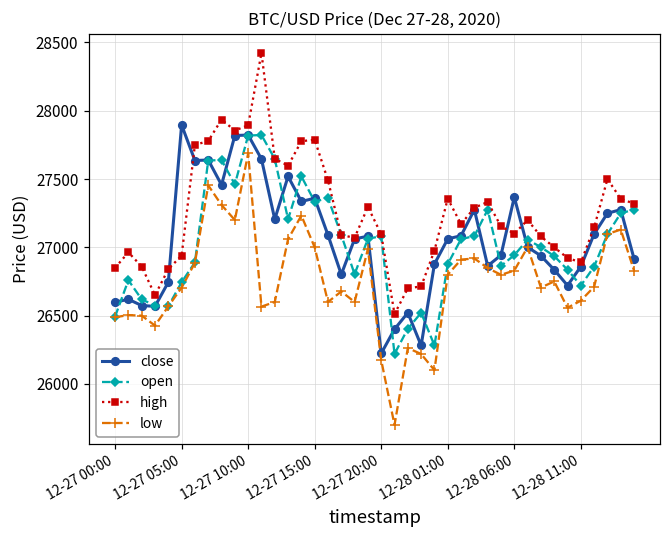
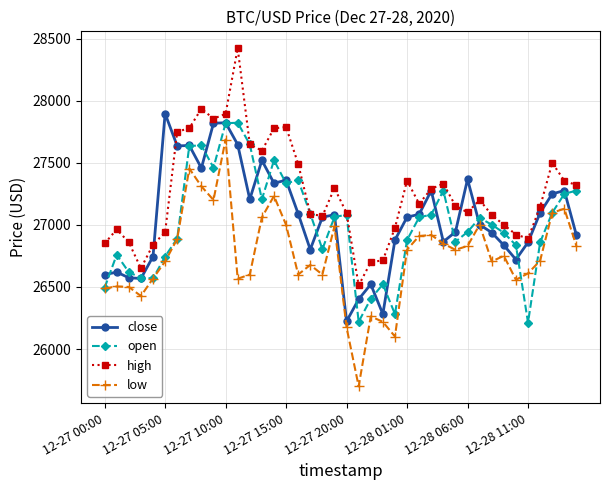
  {
    "close": {
      "12-27 00:00": 26600,
      "12-27 05:00": 27900,
      "12-27 15:00": 27360,
      "12-27 20:00": 26220,
      "12-28 01:00": 27060,
      "12-28 06:00": 27370,
      "12-28 11:00": 26860
    },
    "open": {
      "12-27 05:00": 26740,
      "12-27 15:00": 27330,
      "12-28 01:00": 26880,
      "12-28 06:00": 26940,
-     "12-28 11:00": 26720
+     "12-28 11:00": 26210
    },
    "high": {
      "12-27 00:00": 26850,
      "12-27 05:00": 26940,
      "12-27 10:00": 27890,
      "12-27 15:00": 27790,
      "12-28 01:00": 27360,
      "12-28 06:00": 27100,
      "12-28 11:00": 26890
    },
    "low": {
      "12-27 05:00": 26710,
      "12-27 10:00": 27690,
      "12-27 15:00": 27000,
      "12-27 20:00": 26170,
      "12-28 01:00": 26800,
      "12-28 06:00": 26830,
      "12-28 11:00": 26610
    }
  }
